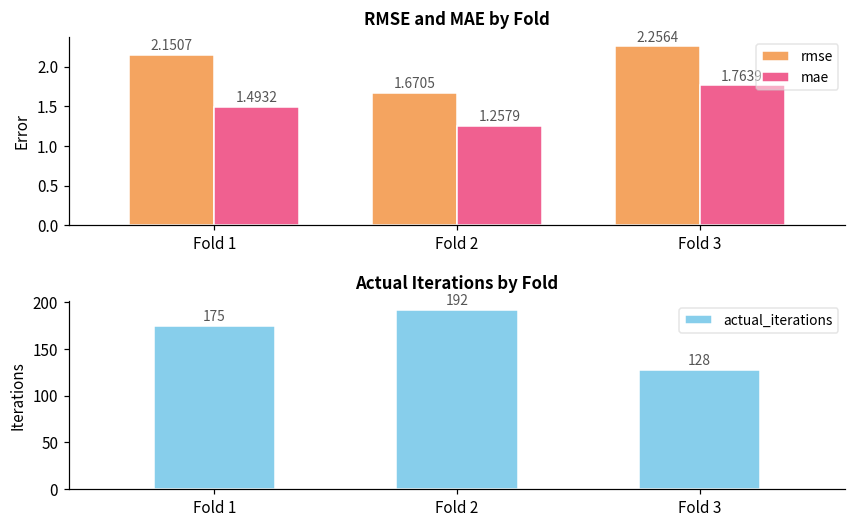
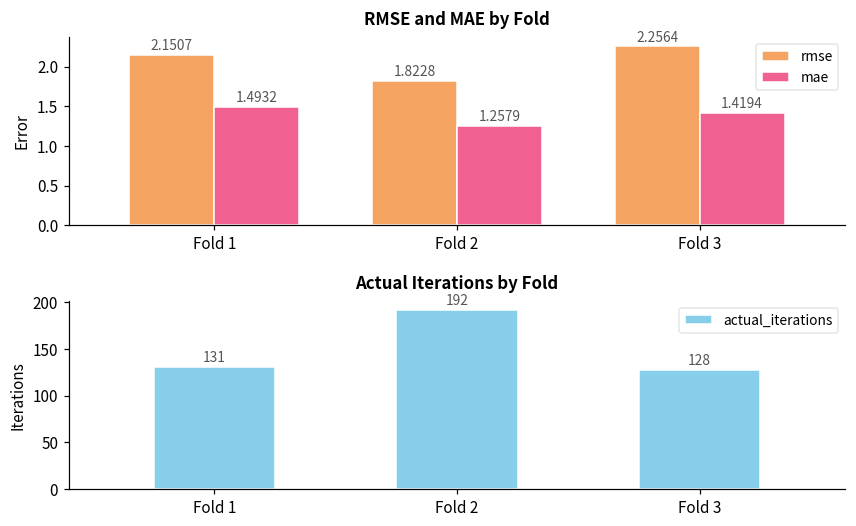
  {
    "RMSE and MAE by Fold": {
      "rmse": {
        "Fold 1": 2.1507,
-       "Fold 2": 1.6705,
+       "Fold 2": 1.8228,
        "Fold 3": 2.2564
      },
      "mae": {
-       "Fold 3": 1.8
+       "Fold 3": 1.4
      }
    },
    "Actual Iterations by Fold": {
-     "Fold 1": 175,
+     "Fold 1": 131,
      "Fold 2": 192,
      "Fold 3": 128
    }
  }
